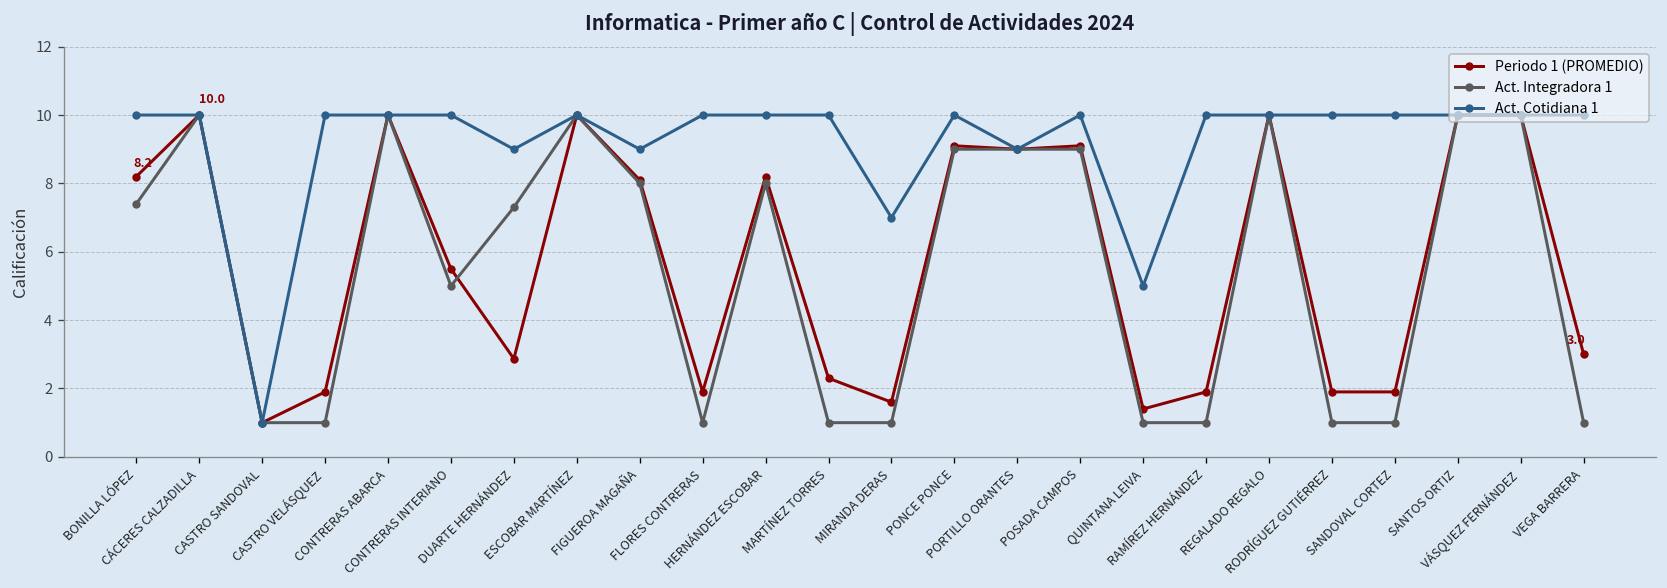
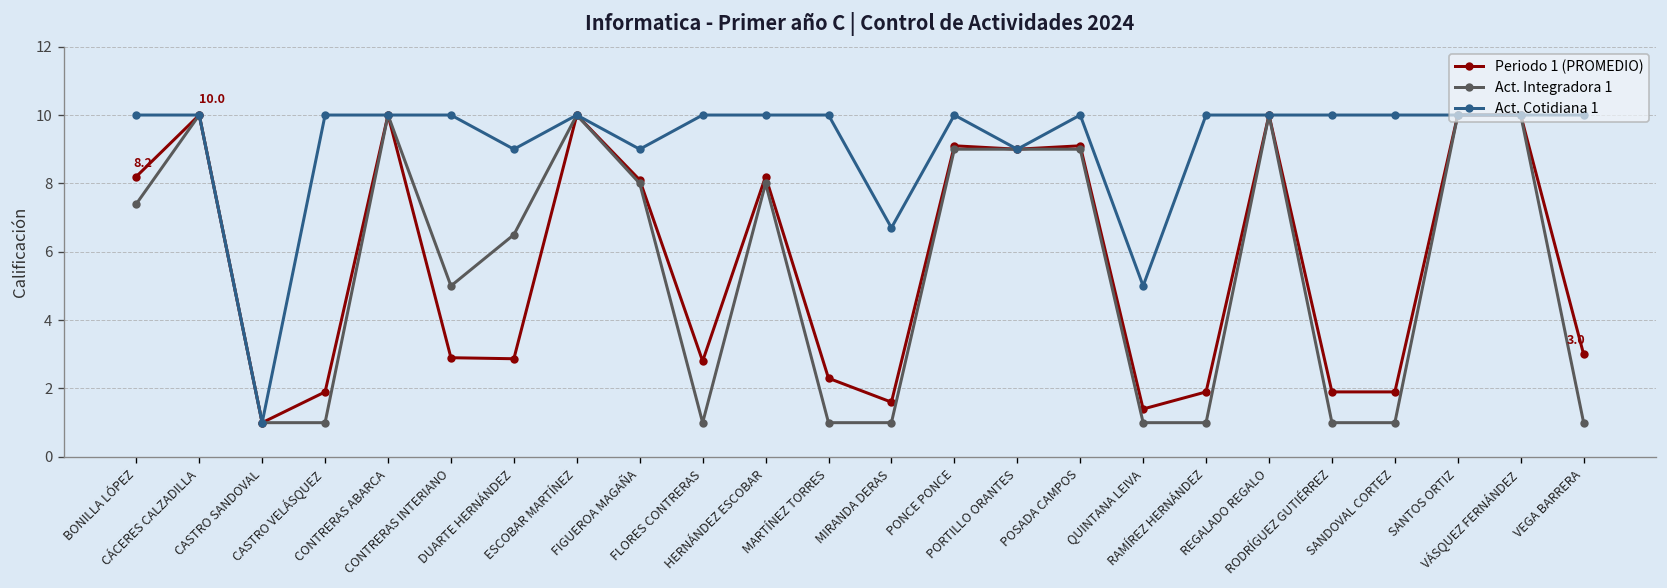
  {
    "Periodo 1 (PROMEDIO)": {
      "CASTRO VELÁSQUEZ": 1.9,
-     "CONTRERAS INTERIANO": 5.5,
+     "CONTRERAS INTERIANO": 2.9,
      "DUARTE HERNÁNDEZ": 2.9,
      "FIGUEROA MAGAÑA": 8.1,
-     "FLORES CONTRERAS": 1.9,
+     "FLORES CONTRERAS": 2.8,
      "HERNÁNDEZ ESCOBAR": 8.2,
      "MARTÍNEZ TORRES": 2.3,
      "MIRANDA DERAS": 1.6,
      "PONCE PONCE": 9.1,
      "POSADA CAMPOS": 9.1,
      "QUINTANA LEIVA": 1.4,
      "RAMÍREZ HERNÁNDEZ": 1.9,
      "RODRÍGUEZ GUTIÉRREZ": 1.9,
      "SANDOVAL CORTEZ": 1.9
    },
    "Act. Integradora 1": {
      "BONILLA LÓPEZ": 7.4,
      "CASTRO VELÁSQUEZ": 1.0,
      "CONTRERAS INTERIANO": 5.0,
-     "DUARTE HERNÁNDEZ": 7.3,
+     "DUARTE HERNÁNDEZ": 6.5,
      "FIGUEROA MAGAÑA": 8.0,
      "FLORES CONTRERAS": 1.0,
      "HERNÁNDEZ ESCOBAR": 8.0,
      "MARTÍNEZ TORRES": 1.0,
      "MIRANDA DERAS": 1.0,
      "PONCE PONCE": 9.0,
      "POSADA CAMPOS": 9.0,
      "QUINTANA LEIVA": 1.0,
      "RAMÍREZ HERNÁNDEZ": 1.0,
      "RODRÍGUEZ GUTIÉRREZ": 1.0,
      "SANDOVAL CORTEZ": 1.0,
      "VEGA BARRERA": 1.0
    },
    "Act. Cotidiana 1": {
      "BONILLA LÓPEZ": 10.0,
      "CASTRO VELÁSQUEZ": 10.0,
      "CONTRERAS INTERIANO": 10.0,
      "DUARTE HERNÁNDEZ": 9.0,
      "FIGUEROA MAGAÑA": 9.0,
      "FLORES CONTRERAS": 10.0,
      "HERNÁNDEZ ESCOBAR": 10.0,
      "MARTÍNEZ TORRES": 10.0,
-     "MIRANDA DERAS": 7.0,
+     "MIRANDA DERAS": 6.7,
      "PONCE PONCE": 10.0,
      "POSADA CAMPOS": 10.0,
      "QUINTANA LEIVA": 5.0,
      "RAMÍREZ HERNÁNDEZ": 10.0,
      "RODRÍGUEZ GUTIÉRREZ": 10.0,
      "SANDOVAL CORTEZ": 10.0
    }
  }
